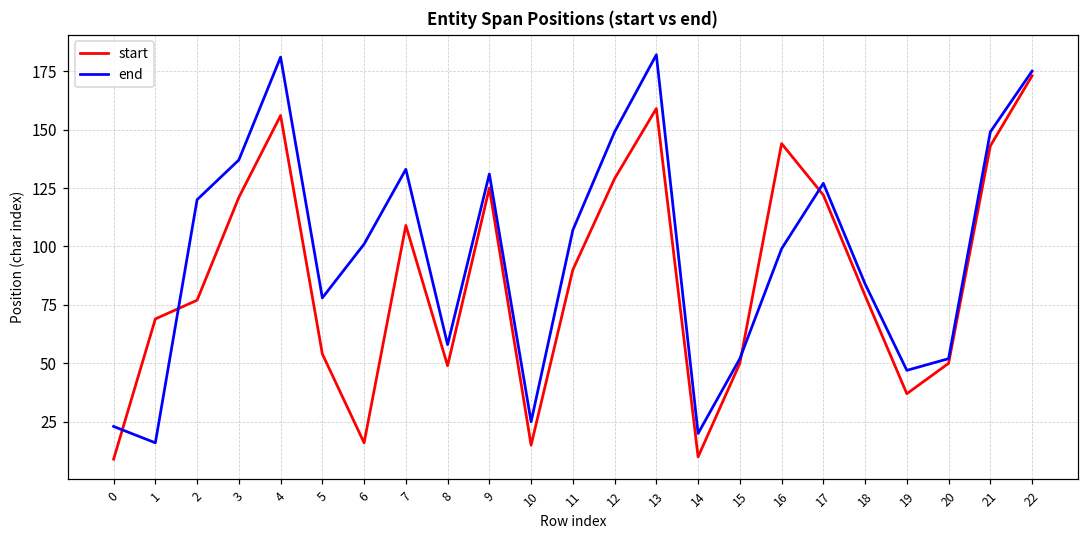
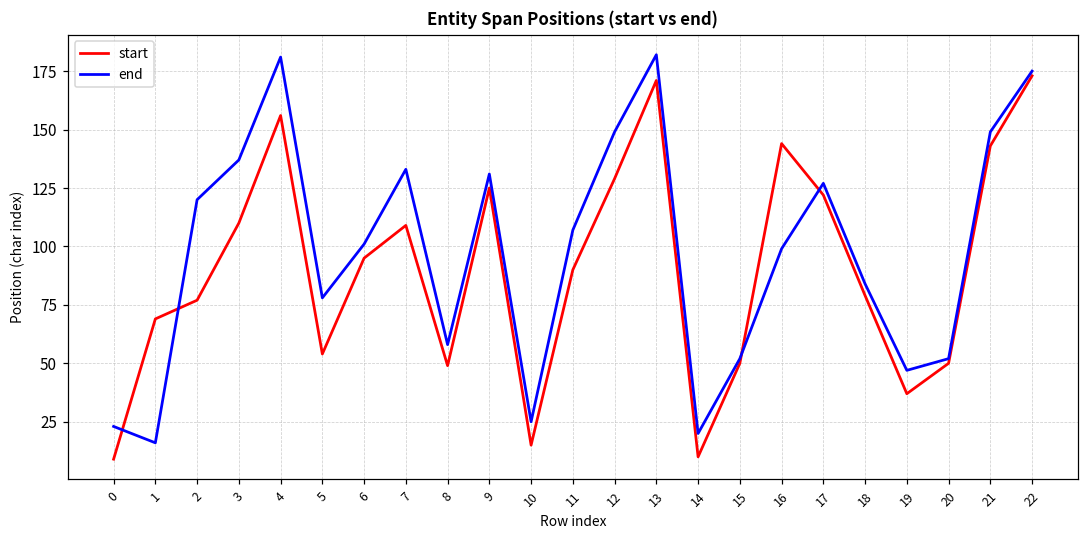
  {
    "start": {
      "0": 9,
      "1": 69,
      "2": 77,
-     "3": 121,
+     "3": 110,
      "4": 156,
      "5": 54,
-     "6": 16,
+     "6": 95,
      "7": 109,
      "8": 49,
      "9": 125,
      "10": 15,
      "11": 90,
      "12": 129,
-     "13": 159,
+     "13": 171,
      "14": 10,
      "15": 50,
      "16": 144,
      "17": 122,
      "18": 79,
      "19": 37,
      "20": 50,
      "21": 143,
      "22": 173
    },
    "end": {
      "0": 23,
      "1": 16,
      "2": 120,
      "3": 137,
      "4": 181,
      "5": 78,
      "6": 101,
      "7": 133,
      "8": 58,
      "9": 131,
      "10": 25,
      "11": 107,
      "12": 149,
      "13": 182,
      "14": 20,
      "15": 52,
      "16": 99,
      "17": 127,
      "18": 84,
      "19": 47,
      "20": 52,
      "21": 149,
      "22": 175
    }
  }
